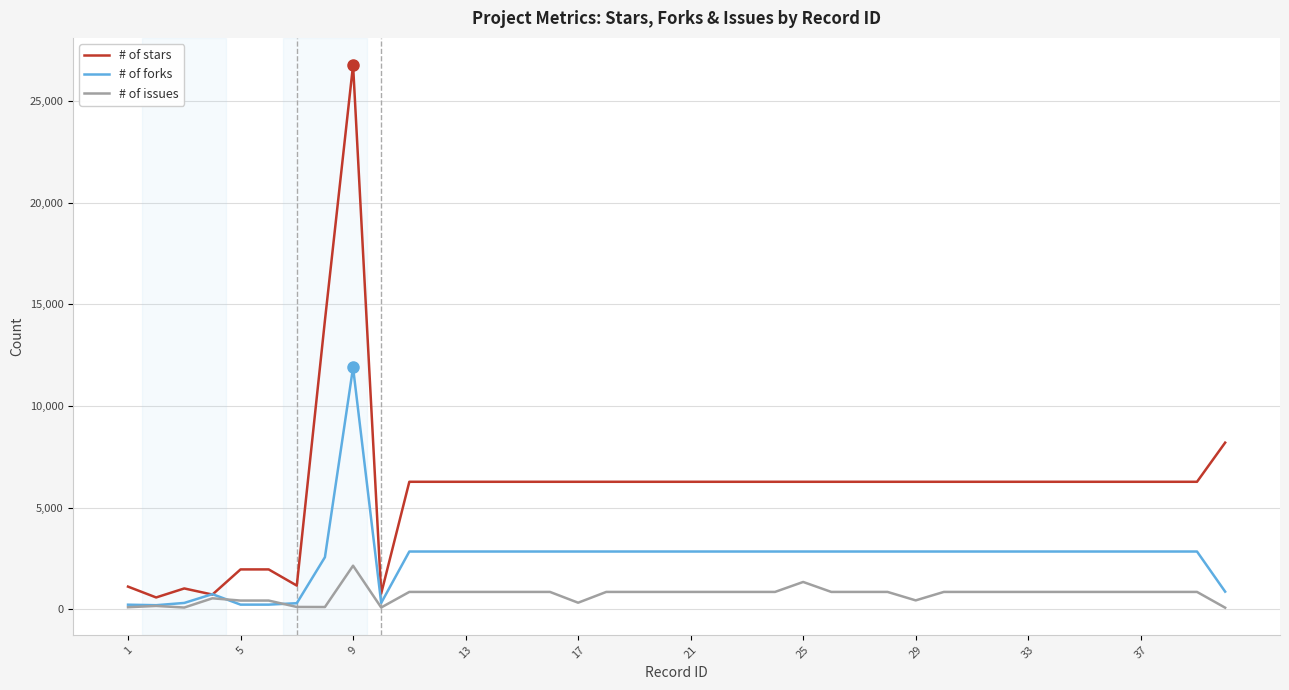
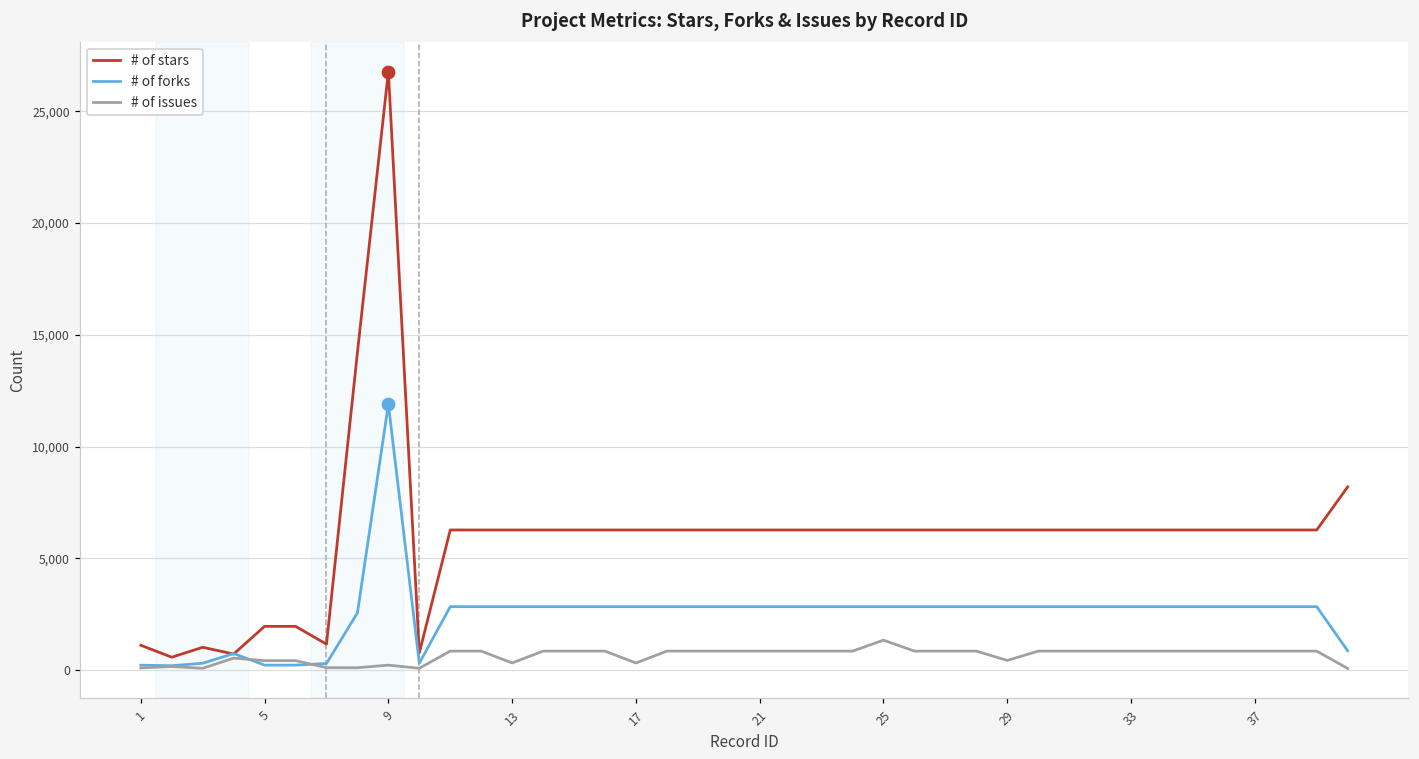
  {
    "# of issues": {
      "5": "400",
-     "9": "2,100",
-     "13": "900",
+     "9": "200",
+     "13": "300",
      "17": "300",
      "21": "900",
      "25": "1,300",
      "29": "400",
      "33": "900",
      "37": "900"
    }
  }
